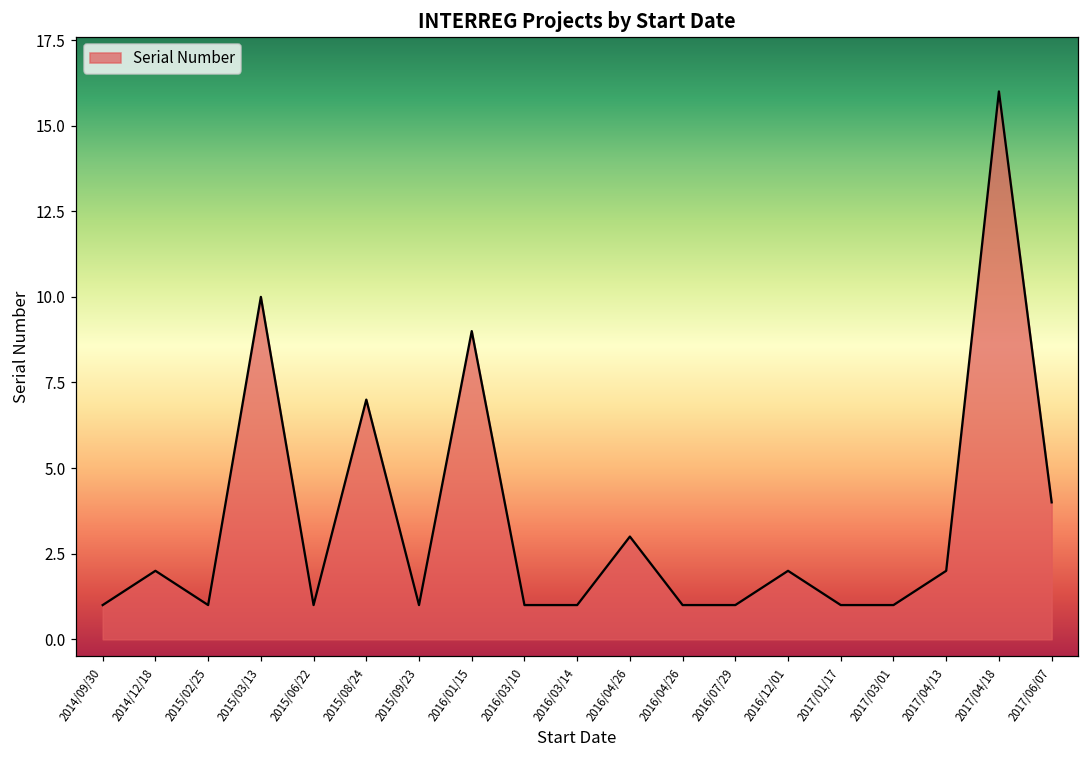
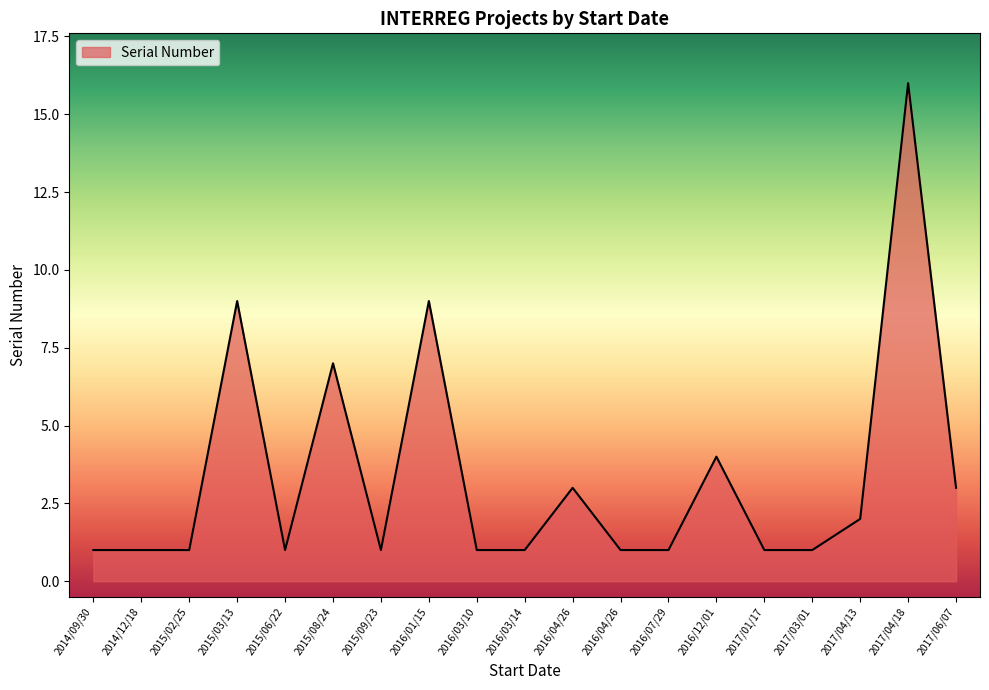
  {
    "2014/09/30": 1,
-   "2014/12/18": 2,
+   "2014/12/18": 1,
    "2015/02/25": 1,
-   "2015/03/13": 10,
+   "2015/03/13": 9,
    "2015/06/22": 1,
    "2015/08/24": 7,
    "2015/09/23": 1,
    "2016/01/15": 9,
    "2016/03/10": 1,
    "2016/03/14": 1,
    "2016/07/29": 1,
-   "2016/12/01": 2,
+   "2016/12/01": 4,
    "2017/01/17": 1,
    "2017/03/01": 1,
    "2017/04/13": 2,
    "2017/04/18": 16,
-   "2017/06/07": 4
+   "2017/06/07": 3
  }
